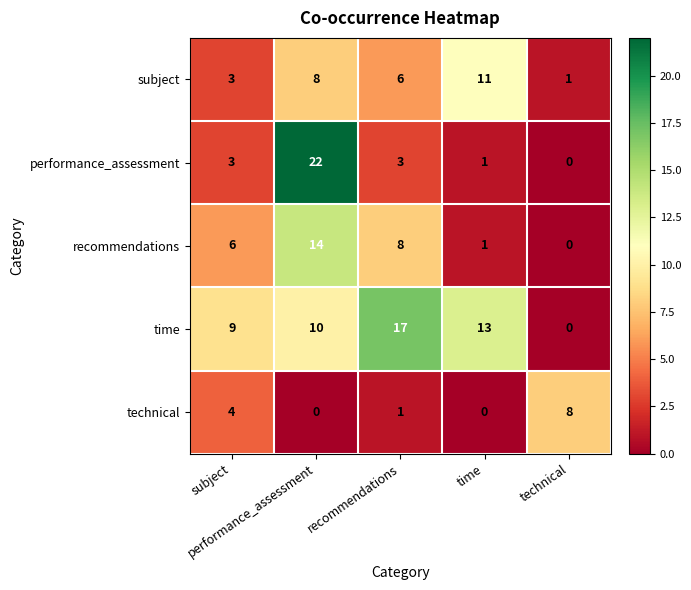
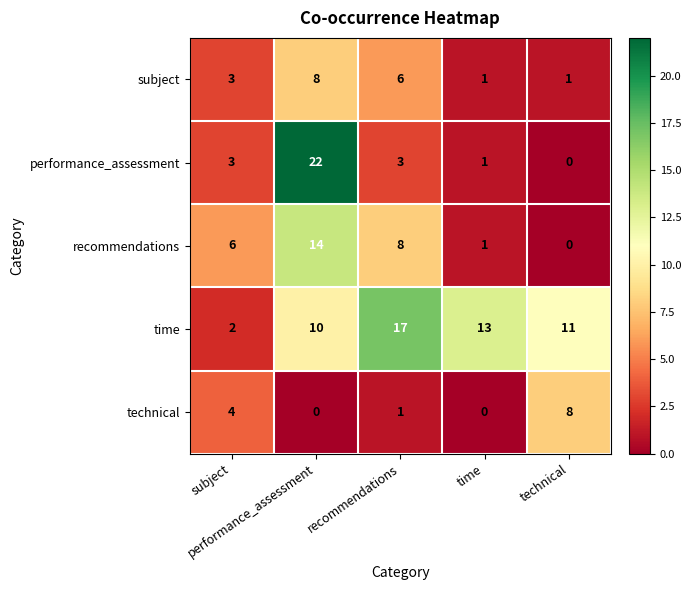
  {
    "subject": {
      "subject": 3,
      "performance_assessment": 8,
      "recommendations": 6,
-     "time": 11,
+     "time": 1,
      "technical": 1
    },
    "performance_assessment": {
      "subject": 3,
      "performance_assessment": 22,
      "recommendations": 3,
      "time": 1,
      "technical": 0
    },
    "recommendations": {
      "subject": 6,
      "performance_assessment": 14,
      "recommendations": 8,
      "time": 1,
      "technical": 0
    },
    "time": {
-     "subject": 9,
+     "subject": 2,
      "performance_assessment": 10,
      "recommendations": 17,
      "time": 13,
-     "technical": 0
+     "technical": 11
    },
    "technical": {
      "subject": 4,
      "performance_assessment": 0,
      "recommendations": 1,
      "time": 0,
      "technical": 8
    }
  }
